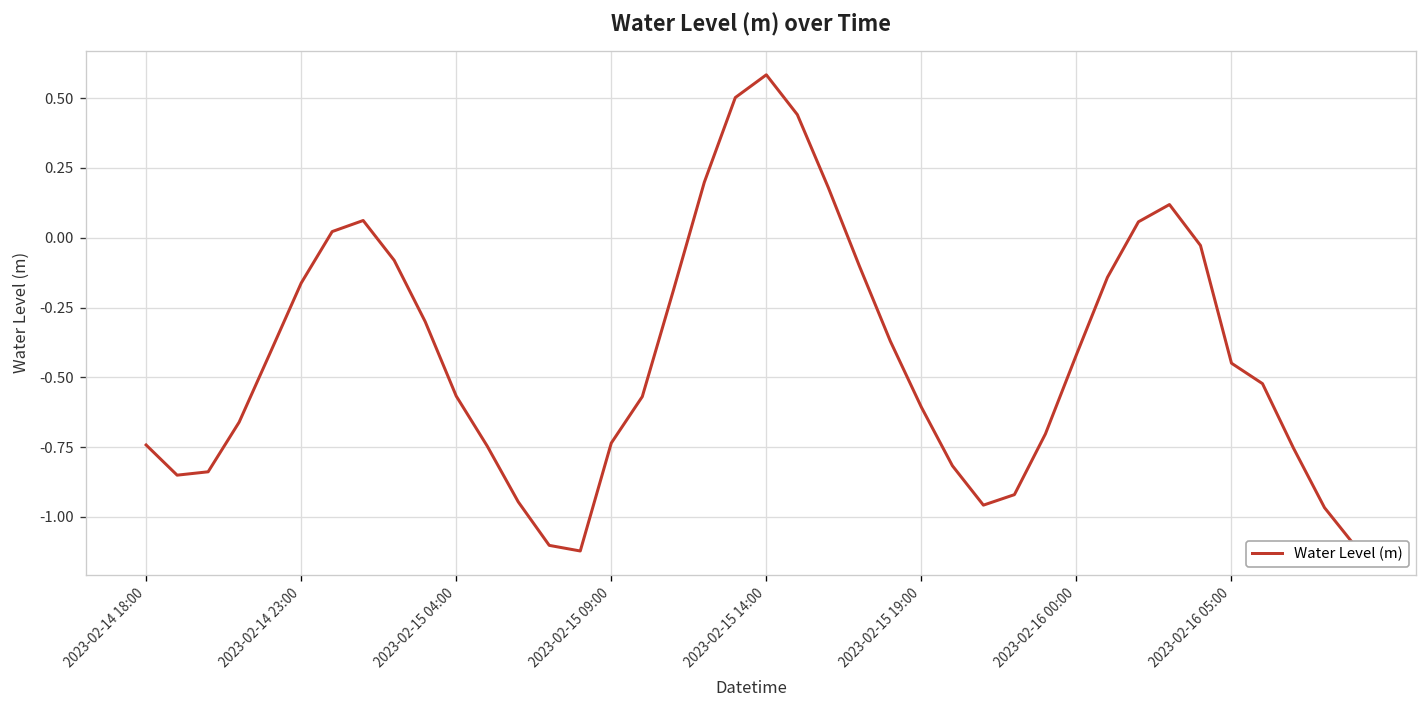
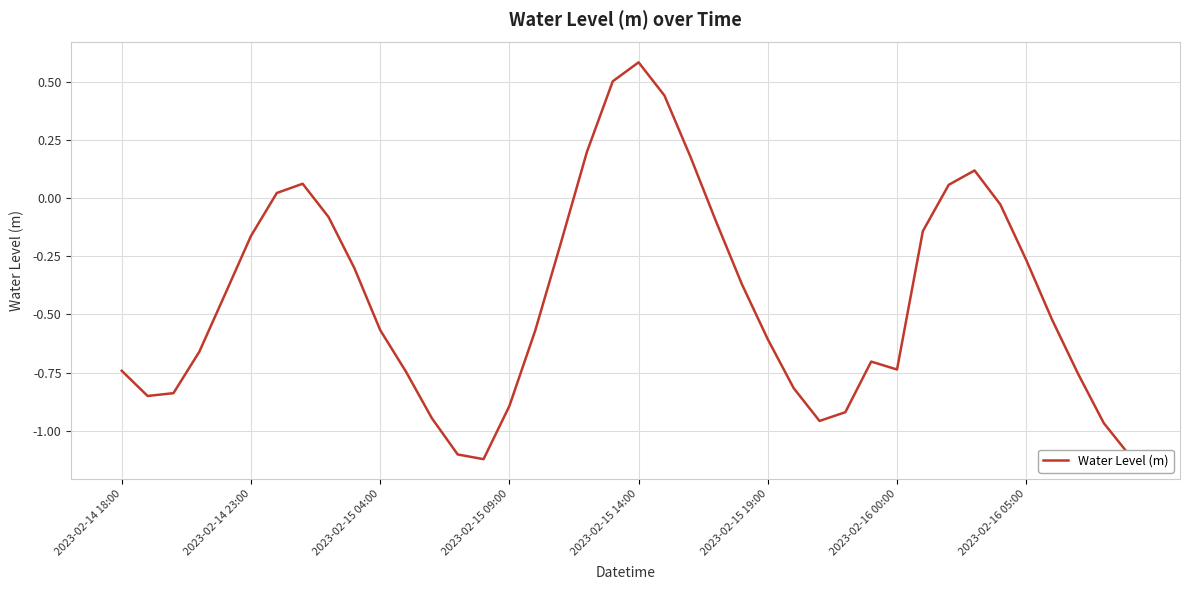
  {
    "2023-02-14 18:00": -0.74,
    "2023-02-14 23:00": -0.16,
    "2023-02-15 04:00": -0.57,
-   "2023-02-15 09:00": -0.74,
+   "2023-02-15 09:00": -0.89,
    "2023-02-15 14:00": 0.58,
    "2023-02-15 19:00": -0.61,
-   "2023-02-16 00:00": -0.42,
-   "2023-02-16 05:00": -0.45
+   "2023-02-16 00:00": -0.74,
+   "2023-02-16 05:00": -0.27
  }
